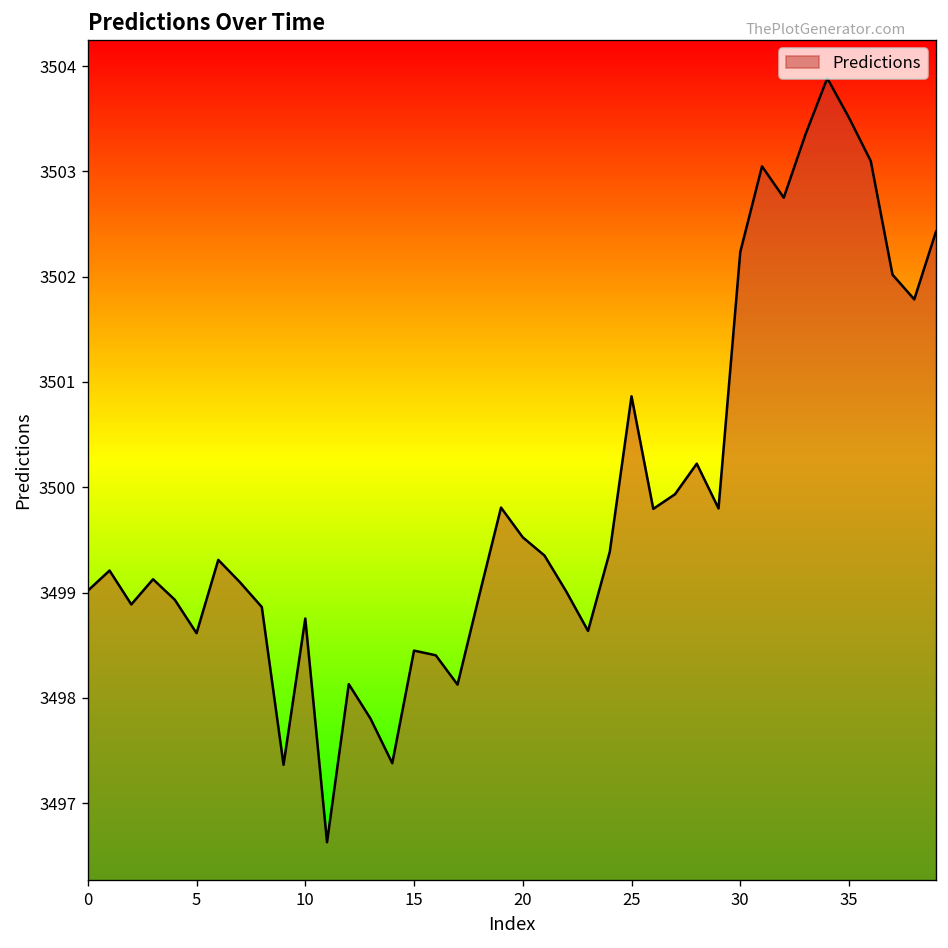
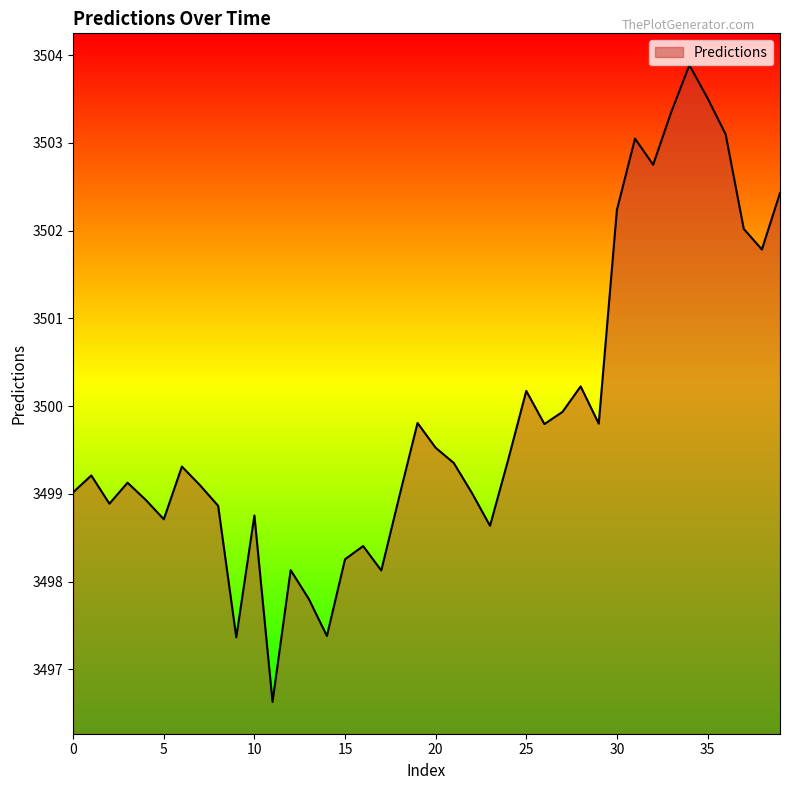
  {
    "0": 3499.0,
-   "5": 3498.6,
+   "5": 3498.7,
    "10": 3498.8,
-   "15": 3498.4,
+   "15": 3498.3,
    "20": 3499.5,
-   "25": 3500.9,
+   "25": 3500.2,
    "30": 3502.2,
    "35": 3503.5
  }
